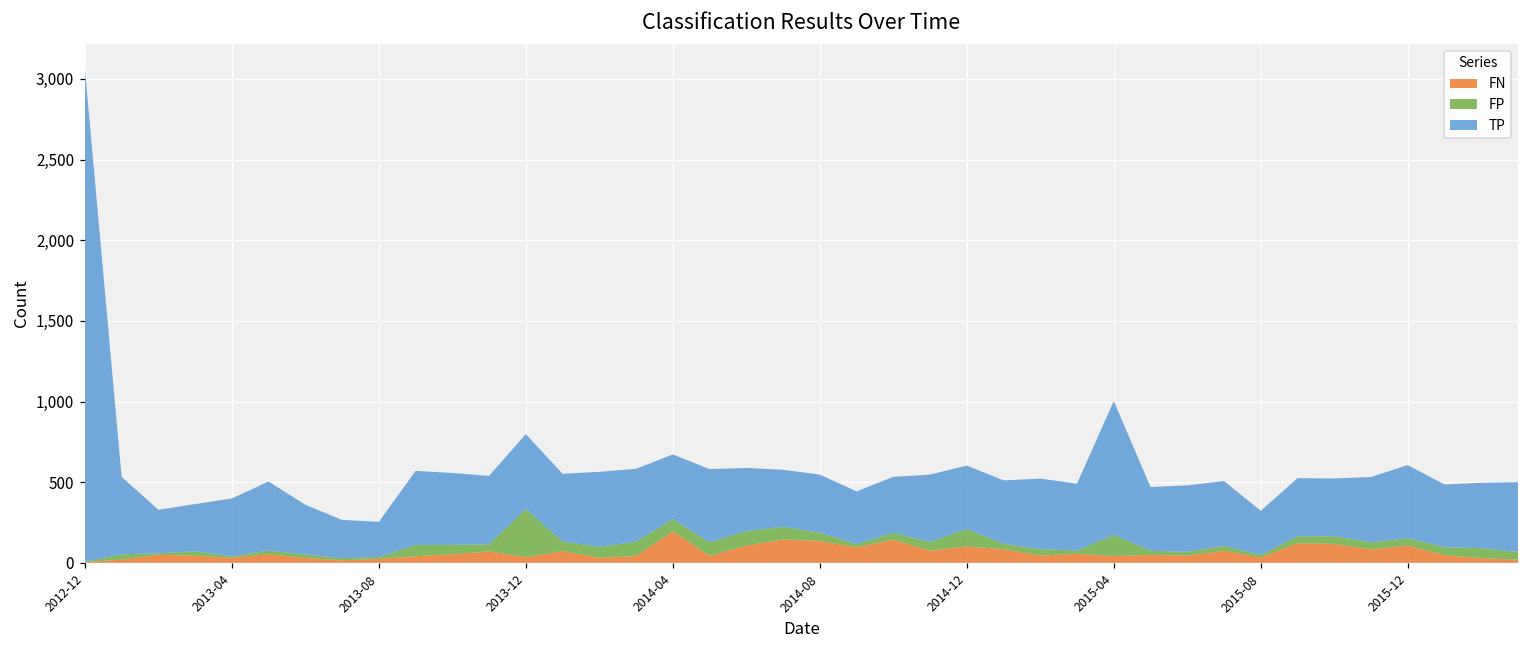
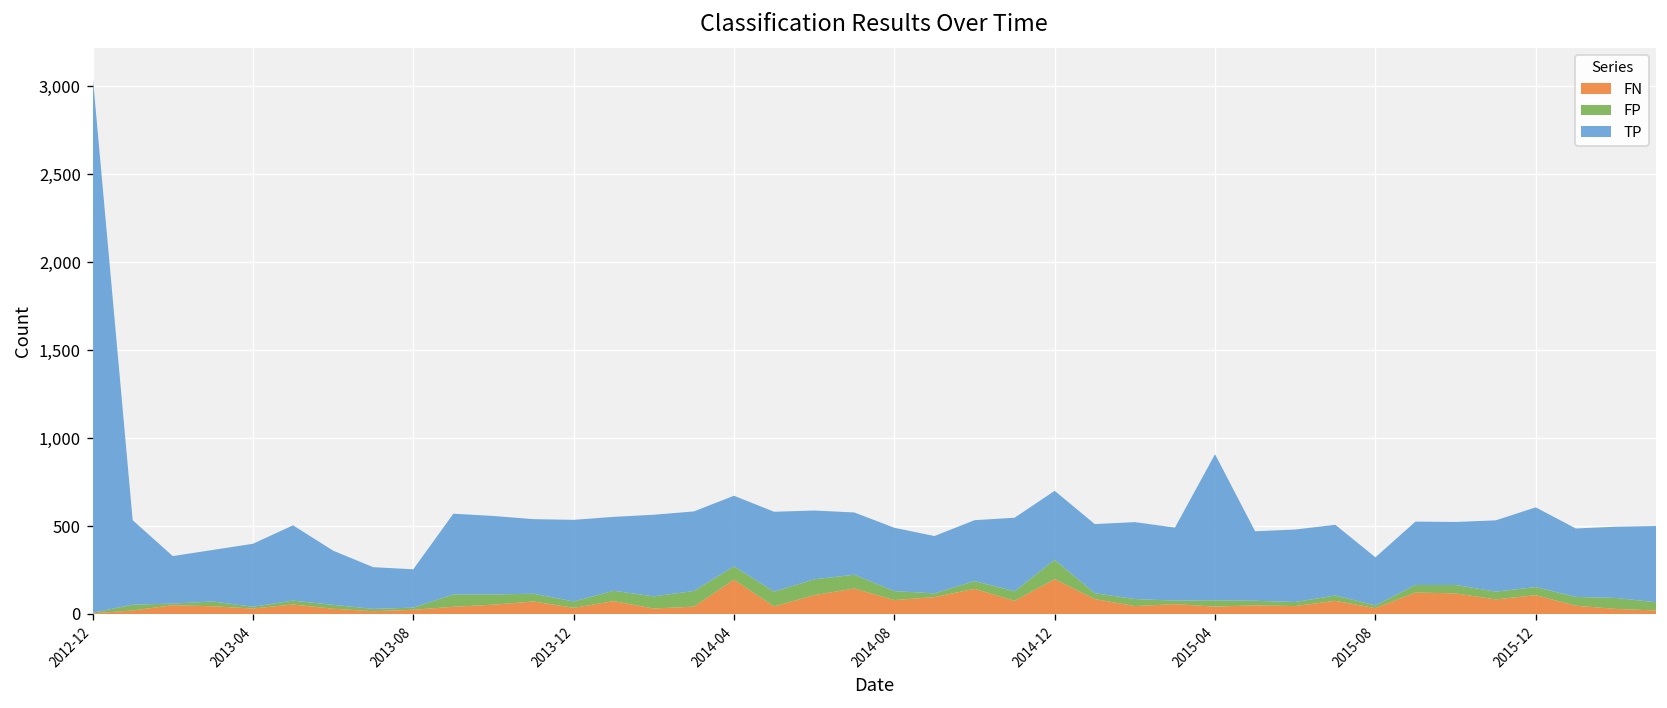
  {
    "FN": {
      "2013-12": "40",
      "2014-04": "200",
-     "2014-08": "140",
-     "2014-12": "100",
+     "2014-08": "80",
+     "2014-12": "200",
      "2015-04": "40",
      "2015-12": "110"
    },
    "FP": {
-     "2013-12": "300",
+     "2013-12": "40",
      "2014-04": "80",
      "2014-08": "50",
      "2014-12": "110",
-     "2015-04": "130",
+     "2015-04": "40",
      "2015-12": "50"
    },
    "TP": {
      "2012-12": "3,060",
      "2013-04": "360",
      "2013-08": "220",
      "2013-12": "460",
      "2014-04": "400",
      "2014-08": "360",
      "2014-12": "390",
      "2015-04": "830",
      "2015-08": "270",
      "2015-12": "450"
    }
  }
